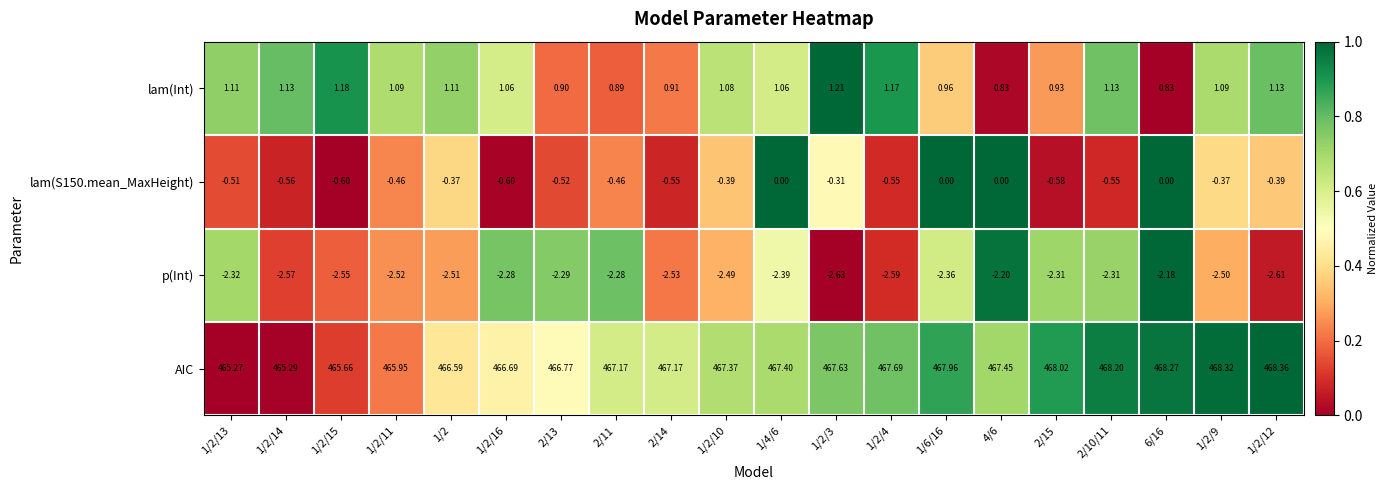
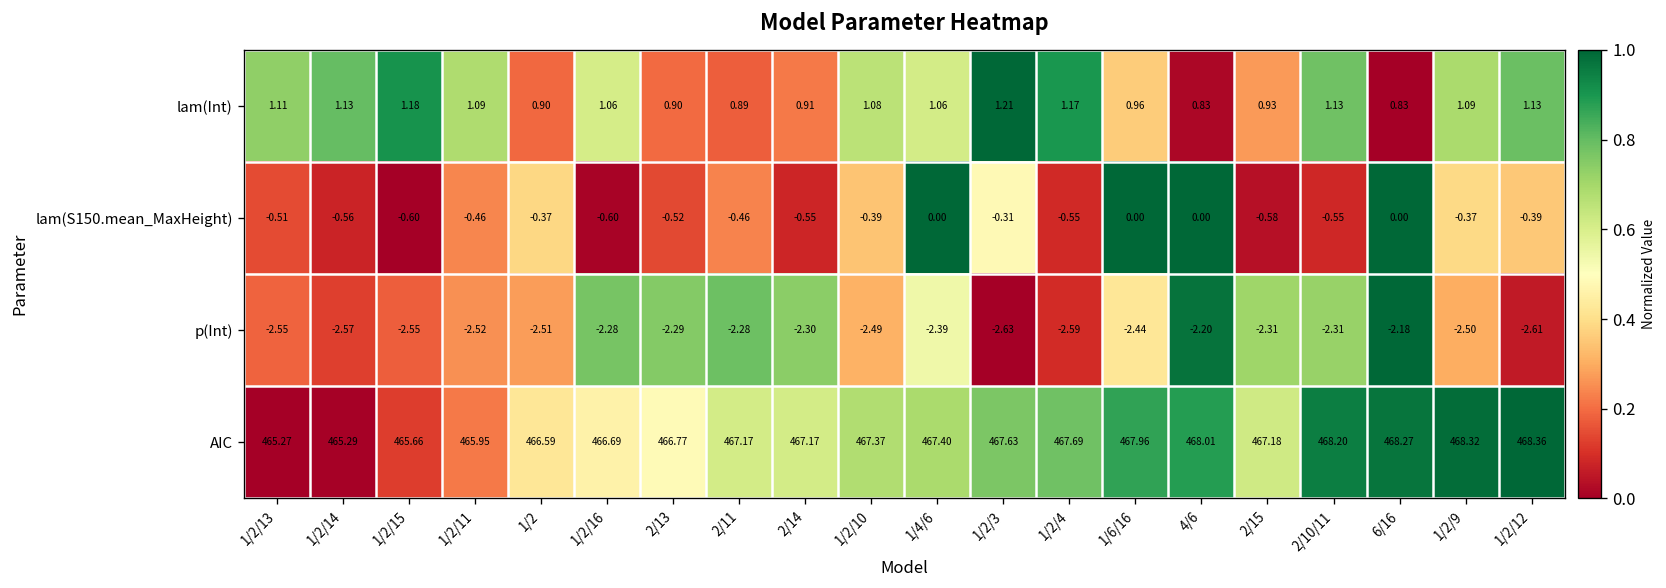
  {
    "lam(Int)": {
      "1/2/13": 1.11,
      "1/2/14": 1.13,
      "1/2/15": 1.18,
      "1/2/11": 1.09,
-     "1/2": 1.11,
+     "1/2": 0.90,
      "1/2/16": 1.06,
      "2/13": 0.90,
      "2/11": 0.89,
      "2/14": 0.91,
      "1/2/10": 1.08,
      "1/4/6": 1.06,
      "1/2/3": 1.21,
      "1/2/4": 1.17,
      "1/6/16": 0.96,
      "4/6": 0.83,
      "2/15": 0.93,
      "2/10/11": 1.13,
      "6/16": 0.83,
      "1/2/9": 1.09,
      "1/2/12": 1.13
    },
    "lam(S150.mean_MaxHeight)": {
      "1/2/13": -0.51,
      "1/2/14": -0.56,
      "1/2/15": -0.60,
      "1/2/11": -0.46,
      "1/2": -0.37,
      "1/2/16": -0.60,
      "2/13": -0.52,
      "2/11": -0.46,
      "2/14": -0.55,
      "1/2/10": -0.39,
      "1/4/6": 0.00,
      "1/2/3": -0.31,
      "1/2/4": -0.55,
      "1/6/16": 0.00,
      "4/6": 0.00,
      "2/15": -0.58,
      "2/10/11": -0.55,
      "6/16": 0.00,
      "1/2/9": -0.37,
      "1/2/12": -0.39
    },
    "p(Int)": {
-     "1/2/13": -2.32,
+     "1/2/13": -2.55,
      "1/2/14": -2.57,
      "1/2/15": -2.55,
      "1/2/11": -2.52,
      "1/2": -2.51,
      "1/2/16": -2.28,
      "2/13": -2.29,
      "2/11": -2.28,
-     "2/14": -2.53,
+     "2/14": -2.30,
      "1/2/10": -2.49,
      "1/4/6": -2.39,
      "1/2/3": -2.63,
      "1/2/4": -2.59,
-     "1/6/16": -2.36,
+     "1/6/16": -2.44,
      "4/6": -2.20,
      "2/15": -2.31,
      "2/10/11": -2.31,
      "6/16": -2.18,
      "1/2/9": -2.50,
      "1/2/12": -2.61
    },
    "AIC": {
      "1/2/13": 465.27,
      "1/2/14": 465.29,
      "1/2/15": 465.66,
      "1/2/11": 465.95,
      "1/2": 466.59,
      "1/2/16": 466.69,
      "2/13": 466.77,
      "2/11": 467.17,
      "2/14": 467.17,
      "1/2/10": 467.37,
      "1/4/6": 467.40,
      "1/2/3": 467.63,
      "1/2/4": 467.69,
      "1/6/16": 467.96,
-     "4/6": 467.45,
-     "2/15": 468.02,
+     "4/6": 468.01,
+     "2/15": 467.18,
      "2/10/11": 468.20,
      "6/16": 468.27,
      "1/2/9": 468.32,
      "1/2/12": 468.36
    }
  }
